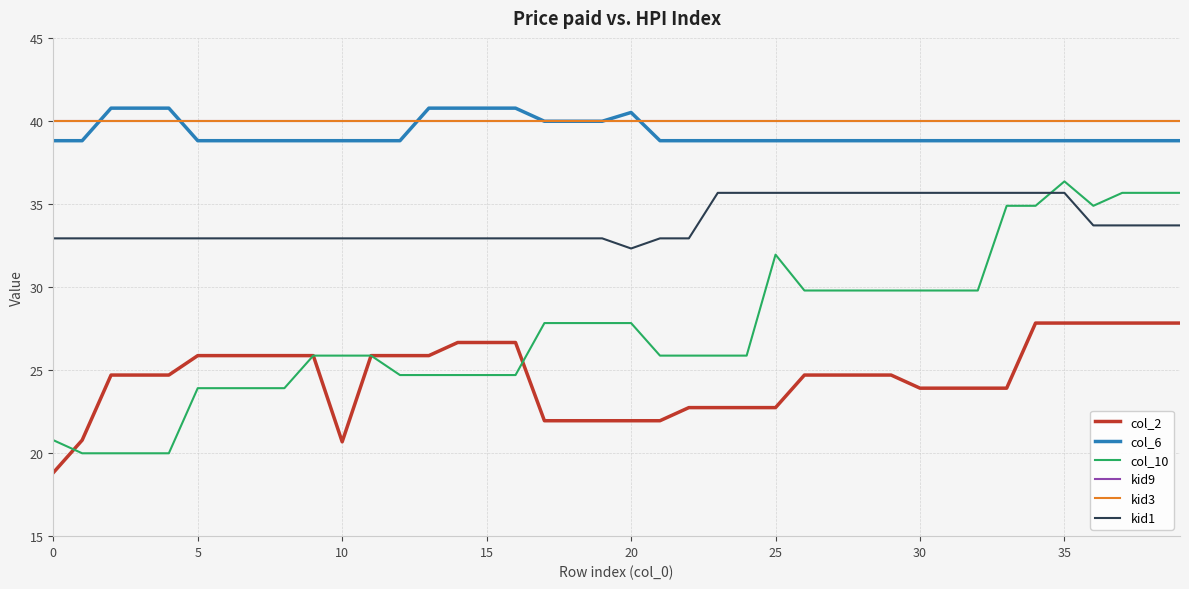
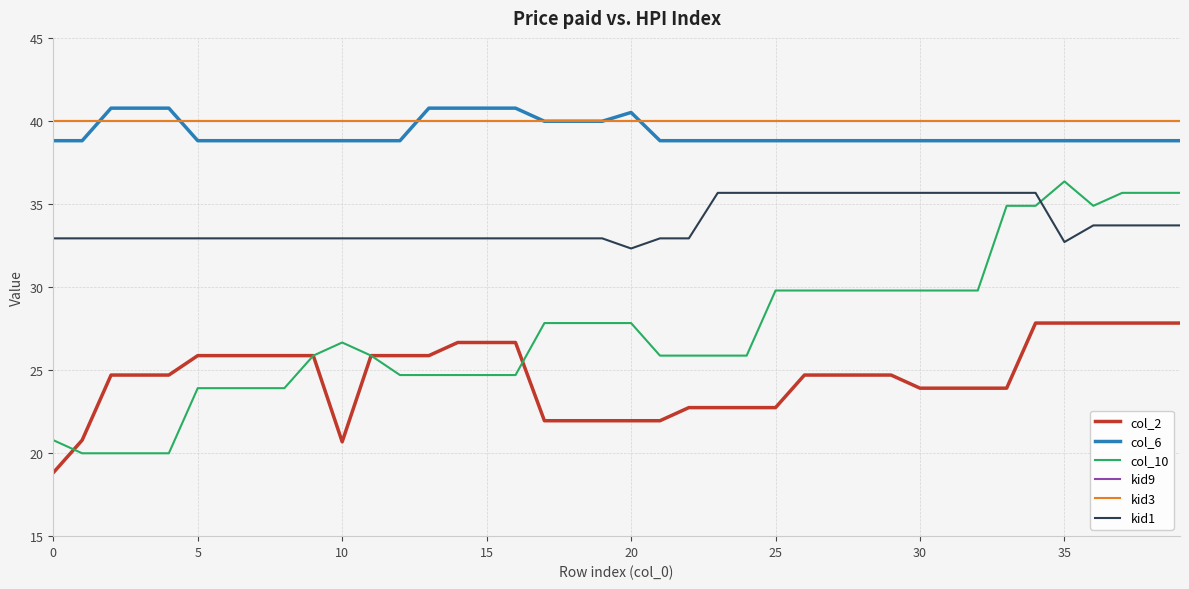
  {
    "col_2": {
      "0": 18.8,
      "5": 25.9,
      "10": 20.7,
      "15": 26.7,
      "20": 22.0,
      "25": 22.7,
      "30": 23.9,
      "35": 27.8
    },
    "col_6": {
      "0": 38.8,
      "5": 38.8,
      "10": 38.8,
      "15": 40.8,
      "20": 40.5,
      "25": 38.8,
      "30": 38.8,
      "35": 38.8
    },
    "col_10": {
      "0": 20.8,
      "5": 23.9,
-     "10": 25.9,
+     "10": 26.7,
      "15": 24.7,
      "20": 27.8,
-     "25": 32.0,
+     "25": 29.8,
      "30": 29.8,
      "35": 36.4
    },
    "kid3": {
      "0": 40.0,
      "5": 40.0,
      "10": 40.0,
      "15": 40.0,
      "20": 40.0,
      "25": 40.0,
      "30": 40.0,
      "35": 40.0
    },
    "kid1": {
      "0": 32.9,
      "5": 32.9,
      "10": 32.9,
      "15": 32.9,
      "20": 32.3,
      "25": 35.7,
      "30": 35.7,
-     "35": 35.7
+     "35": 32.7
    }
  }
